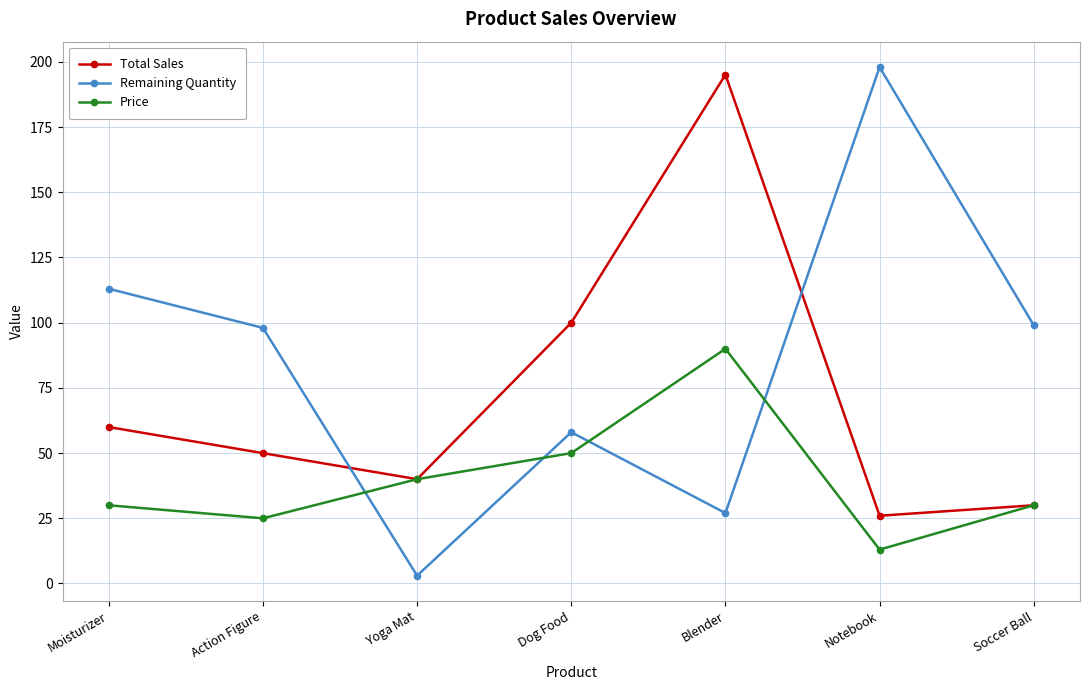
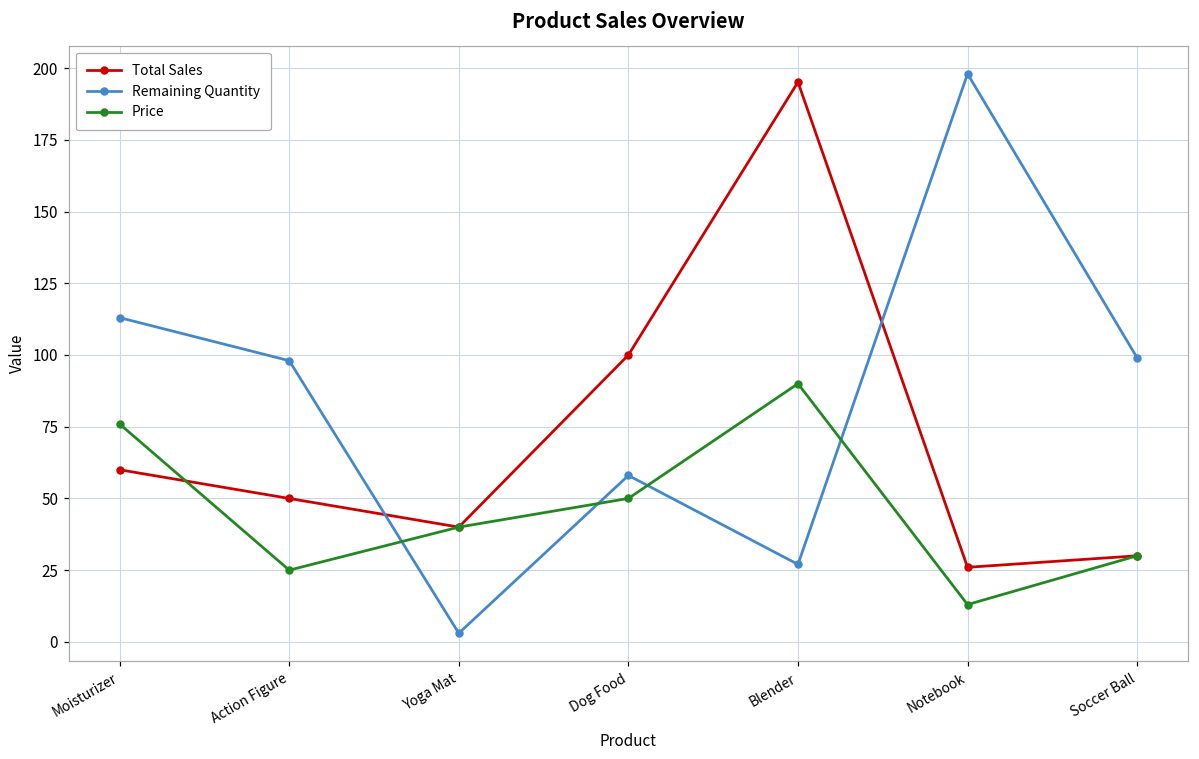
  {
    "Total Sales": {
      "Moisturizer": 60,
      "Action Figure": 50,
      "Dog Food": 100,
      "Blender": 195,
      "Notebook": 26
    },
    "Remaining Quantity": {
      "Moisturizer": 113,
      "Action Figure": 98,
      "Yoga Mat": 3,
      "Dog Food": 58,
      "Blender": 27,
      "Notebook": 198,
      "Soccer Ball": 99
    },
    "Price": {
-     "Moisturizer": 30,
+     "Moisturizer": 76,
      "Action Figure": 25,
      "Dog Food": 50,
      "Blender": 90,
      "Notebook": 13
    }
  }
